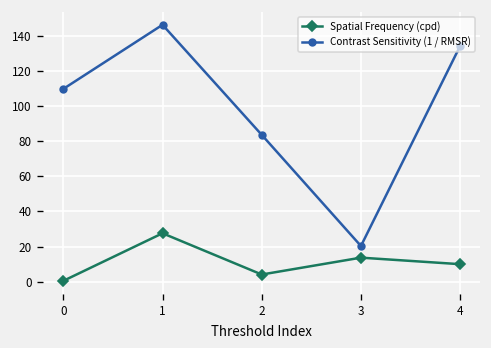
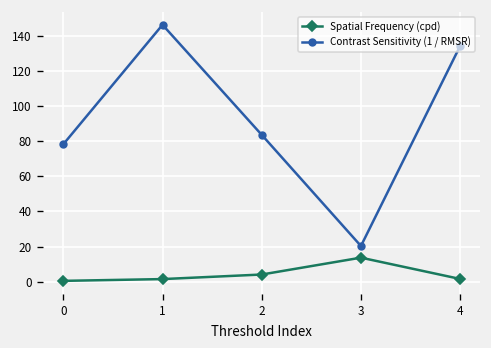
  {
    "Spatial Frequency (cpd)": {
      "0": 1,
-     "1": 28,
+     "1": 2,
      "2": 4,
      "3": 14,
-     "4": 10
+     "4": 2
    },
    "Contrast Sensitivity (1 / RMSR)": {
-     "0": 110,
+     "0": 78,
      "1": 146,
      "2": 84,
      "3": 20
    }
  }
